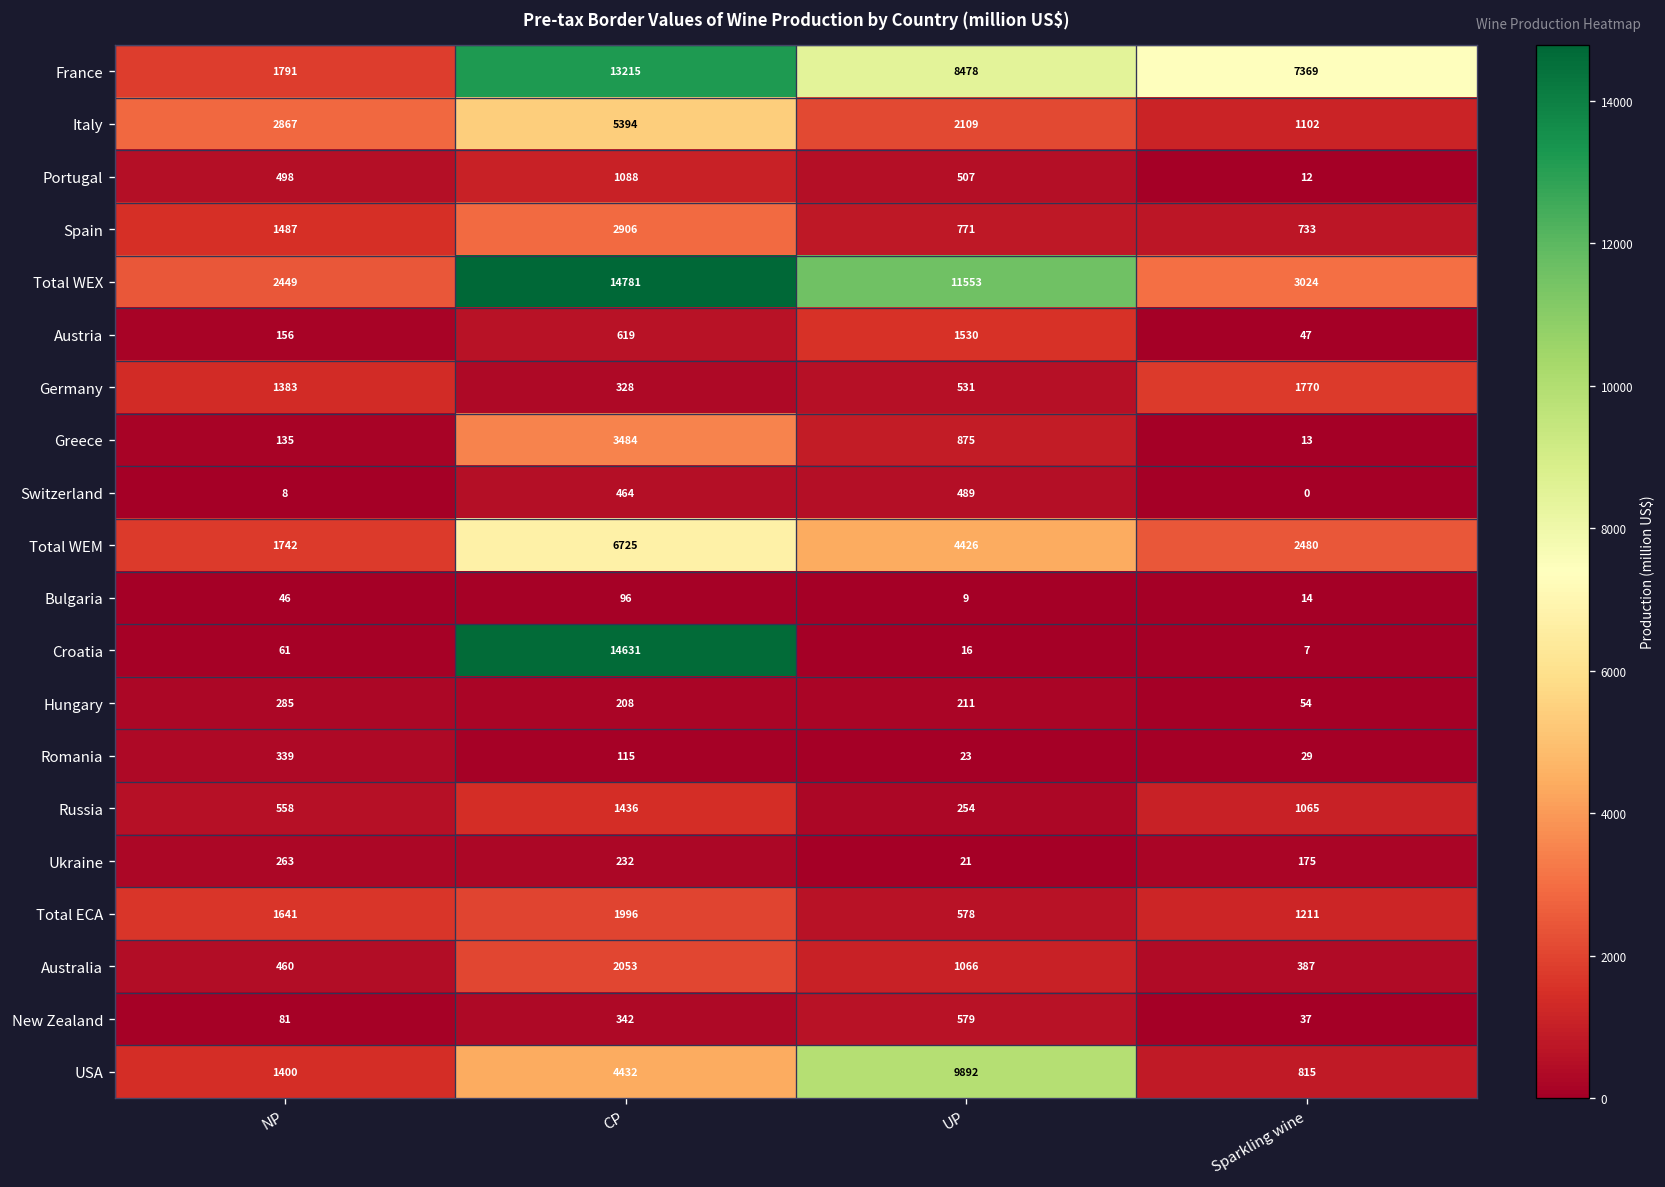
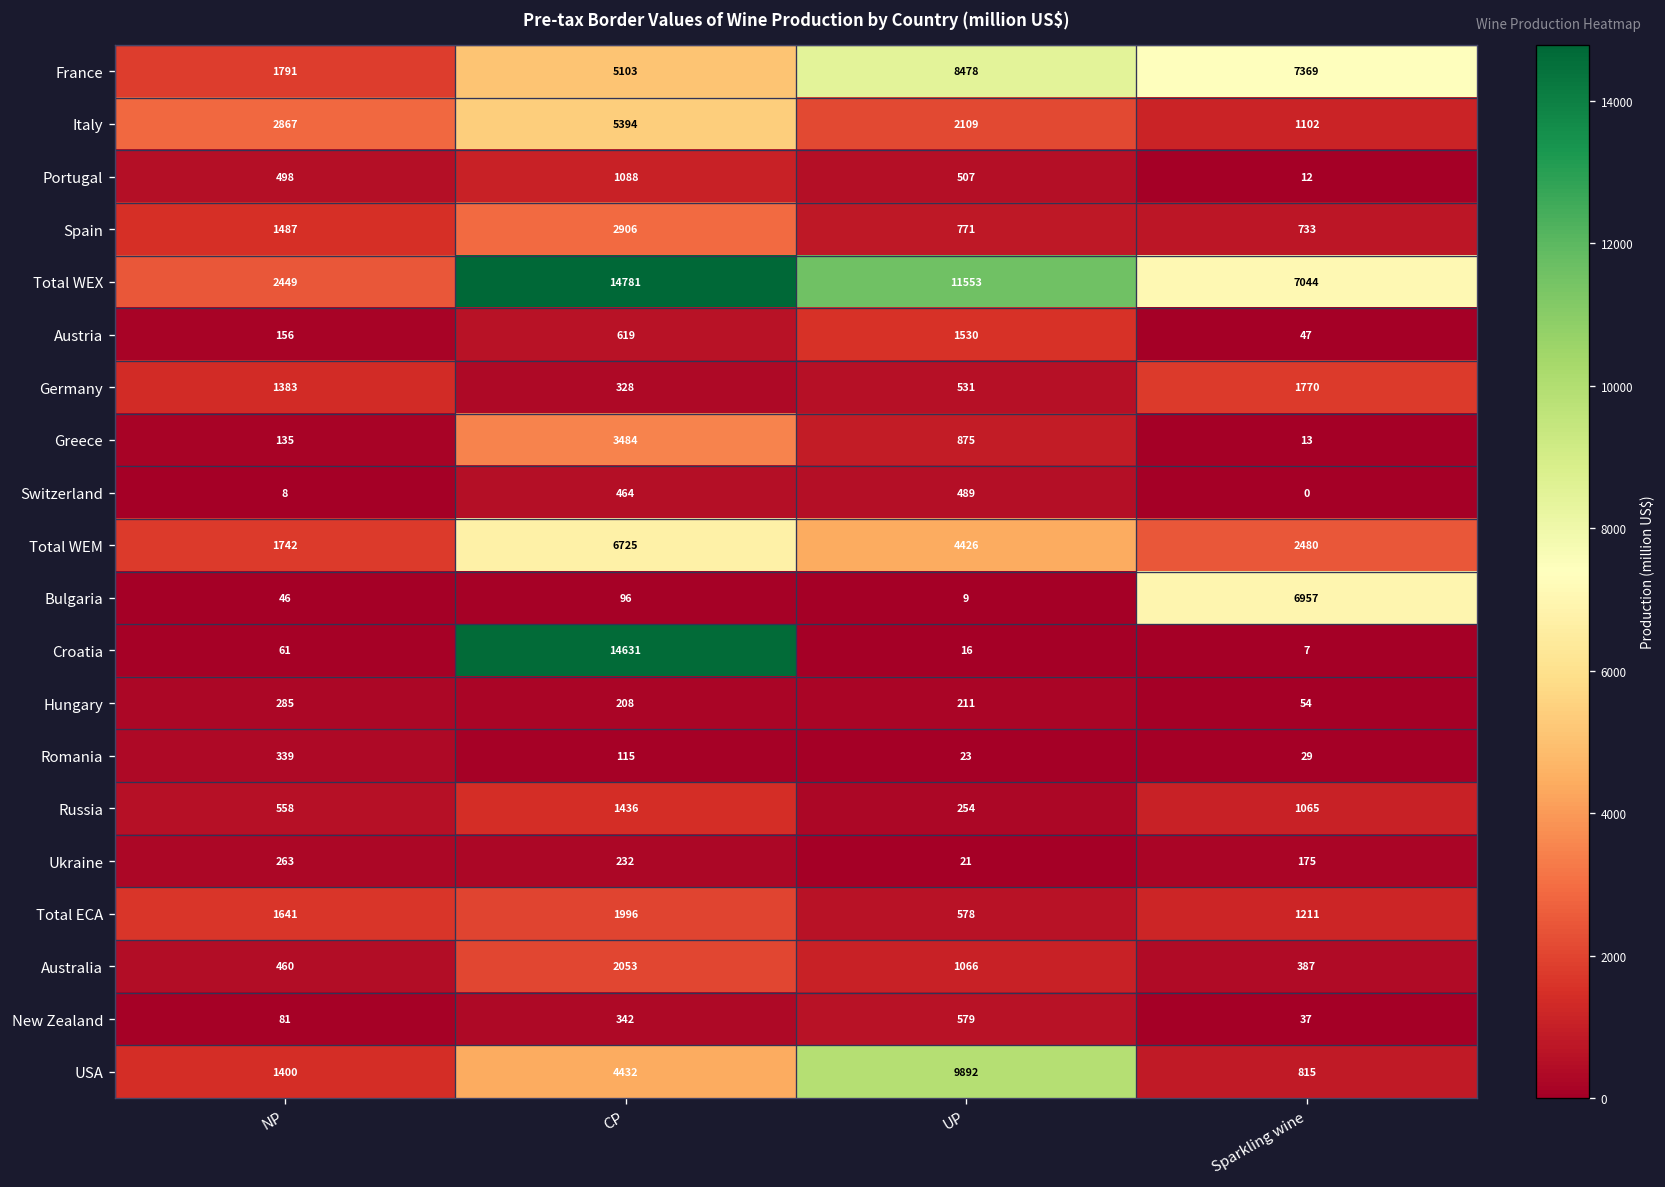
  {
    "France": {
      "NP": 1791,
-     "CP": 13215,
+     "CP": 5103,
      "UP": 8478,
      "Sparkling wine": 7369
    },
    "Italy": {
      "NP": 2867,
      "CP": 5394,
      "UP": 2109,
      "Sparkling wine": 1102
    },
    "Portugal": {
      "NP": 498,
      "CP": 1088,
      "UP": 507,
      "Sparkling wine": 12
    },
    "Spain": {
      "NP": 1487,
      "CP": 2906,
      "UP": 771,
      "Sparkling wine": 733
    },
    "Total WEX": {
      "NP": 2449,
      "CP": 14781,
      "UP": 11553,
-     "Sparkling wine": 3024
+     "Sparkling wine": 7044
    },
    "Austria": {
      "NP": 156,
      "CP": 619,
      "UP": 1530,
      "Sparkling wine": 47
    },
    "Germany": {
      "NP": 1383,
      "CP": 328,
      "UP": 531,
      "Sparkling wine": 1770
    },
    "Greece": {
      "NP": 135,
      "CP": 3484,
      "UP": 875,
      "Sparkling wine": 13
    },
    "Switzerland": {
      "NP": 8,
      "CP": 464,
      "UP": 489,
      "Sparkling wine": 0
    },
    "Total WEM": {
      "NP": 1742,
      "CP": 6725,
      "UP": 4426,
      "Sparkling wine": 2480
    },
    "Bulgaria": {
      "NP": 46,
      "CP": 96,
      "UP": 9,
-     "Sparkling wine": 14
+     "Sparkling wine": 6957
    },
    "Croatia": {
      "NP": 61,
      "CP": 14631,
      "UP": 16,
      "Sparkling wine": 7
    },
    "Hungary": {
      "NP": 285,
      "CP": 208,
      "UP": 211,
      "Sparkling wine": 54
    },
    "Romania": {
      "NP": 339,
      "CP": 115,
      "UP": 23,
      "Sparkling wine": 29
    },
    "Russia": {
      "NP": 558,
      "CP": 1436,
      "UP": 254,
      "Sparkling wine": 1065
    },
    "Ukraine": {
      "NP": 263,
      "CP": 232,
      "UP": 21,
      "Sparkling wine": 175
    },
    "Total ECA": {
      "NP": 1641,
      "CP": 1996,
      "UP": 578,
      "Sparkling wine": 1211
    },
    "Australia": {
      "NP": 460,
      "CP": 2053,
      "UP": 1066,
      "Sparkling wine": 387
    },
    "New Zealand": {
      "NP": 81,
      "CP": 342,
      "UP": 579,
      "Sparkling wine": 37
    },
    "USA": {
      "NP": 1400,
      "CP": 4432,
      "UP": 9892,
      "Sparkling wine": 815
    }
  }
